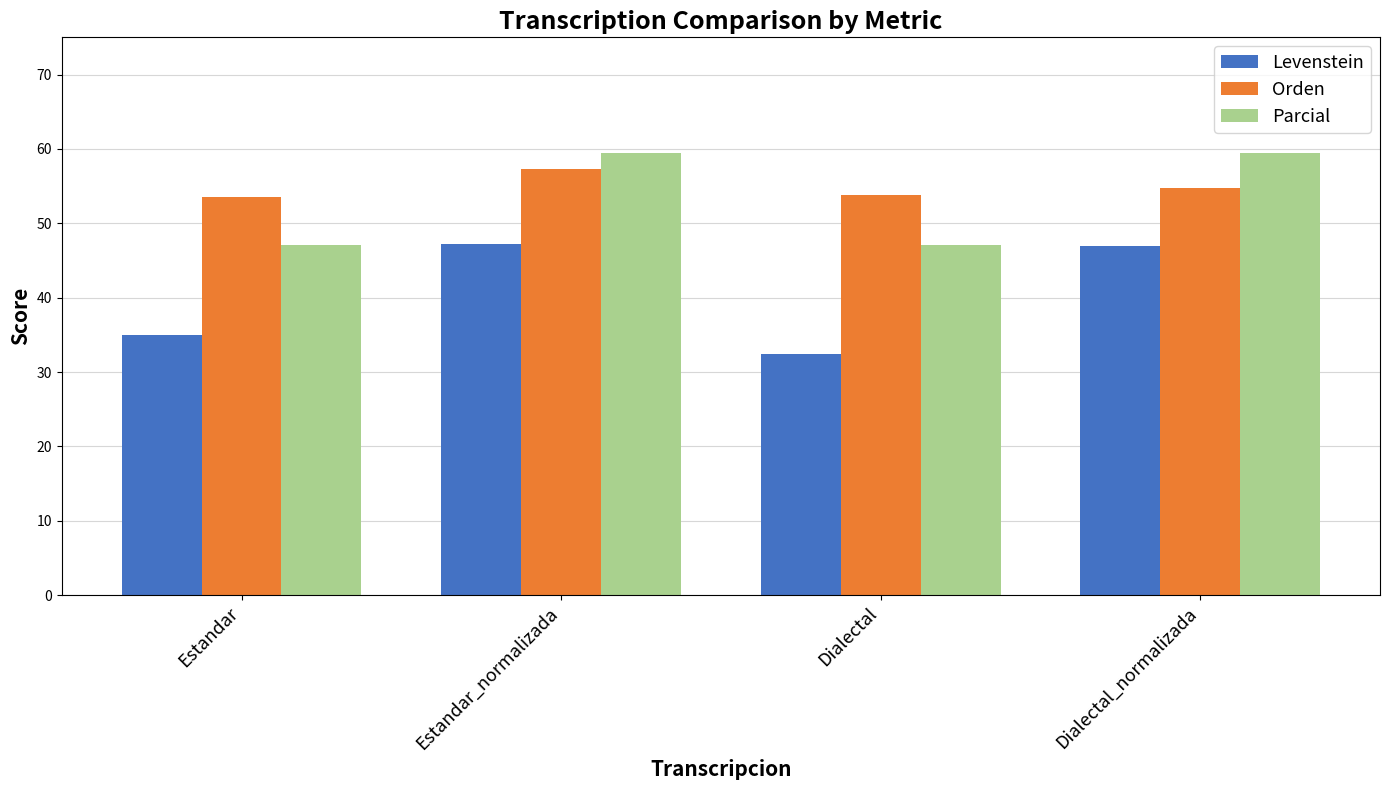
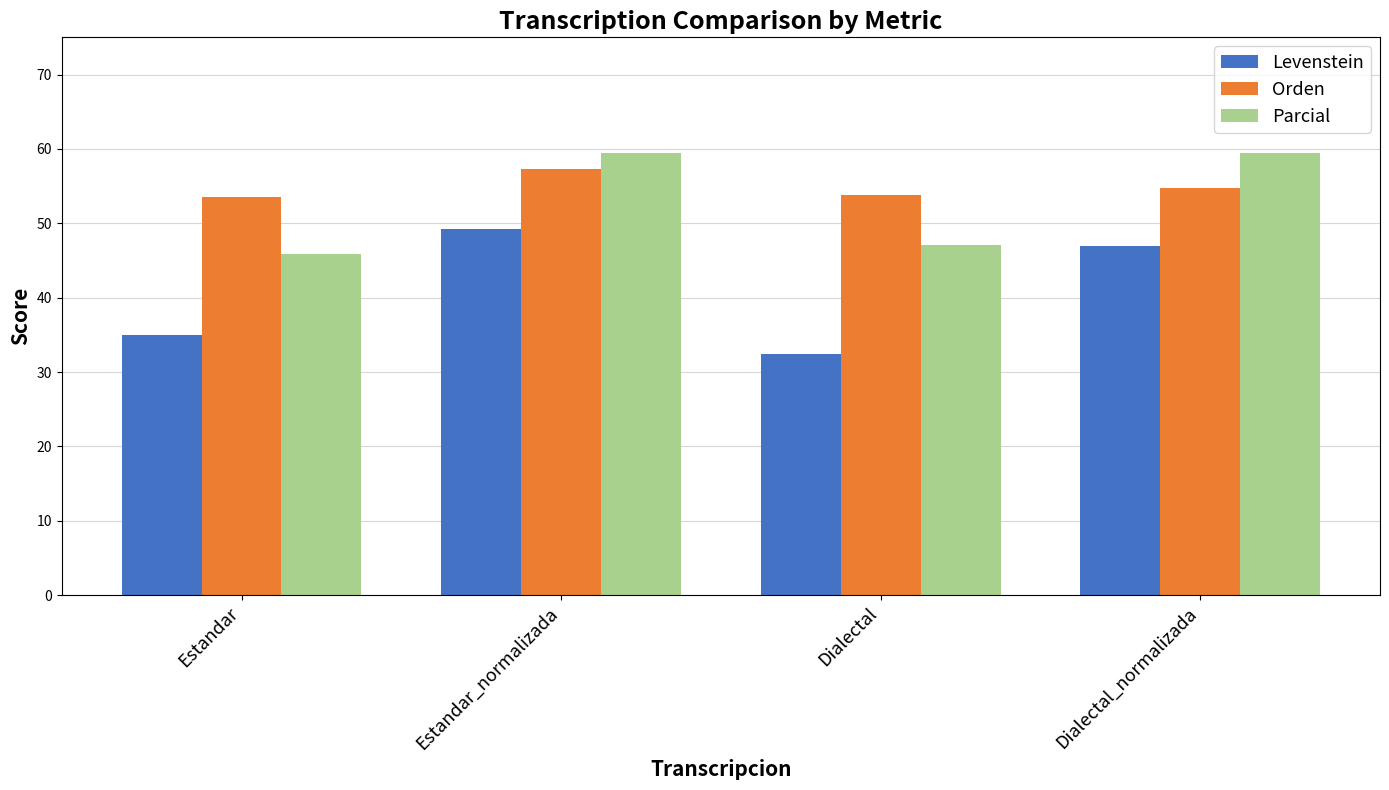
  {
    "Levenstein": {
      "Estandar": 35,
-     "Estandar_normalizada": 47,
+     "Estandar_normalizada": 49,
      "Dialectal": 32,
      "Dialectal_normalizada": 47
    },
    "Orden": {
      "Estandar": 54,
      "Estandar_normalizada": 57,
      "Dialectal": 54,
      "Dialectal_normalizada": 55
    },
    "Parcial": {
-     "Estandar": 47,
+     "Estandar": 46,
      "Estandar_normalizada": 59,
      "Dialectal": 47,
      "Dialectal_normalizada": 59
    }
  }
